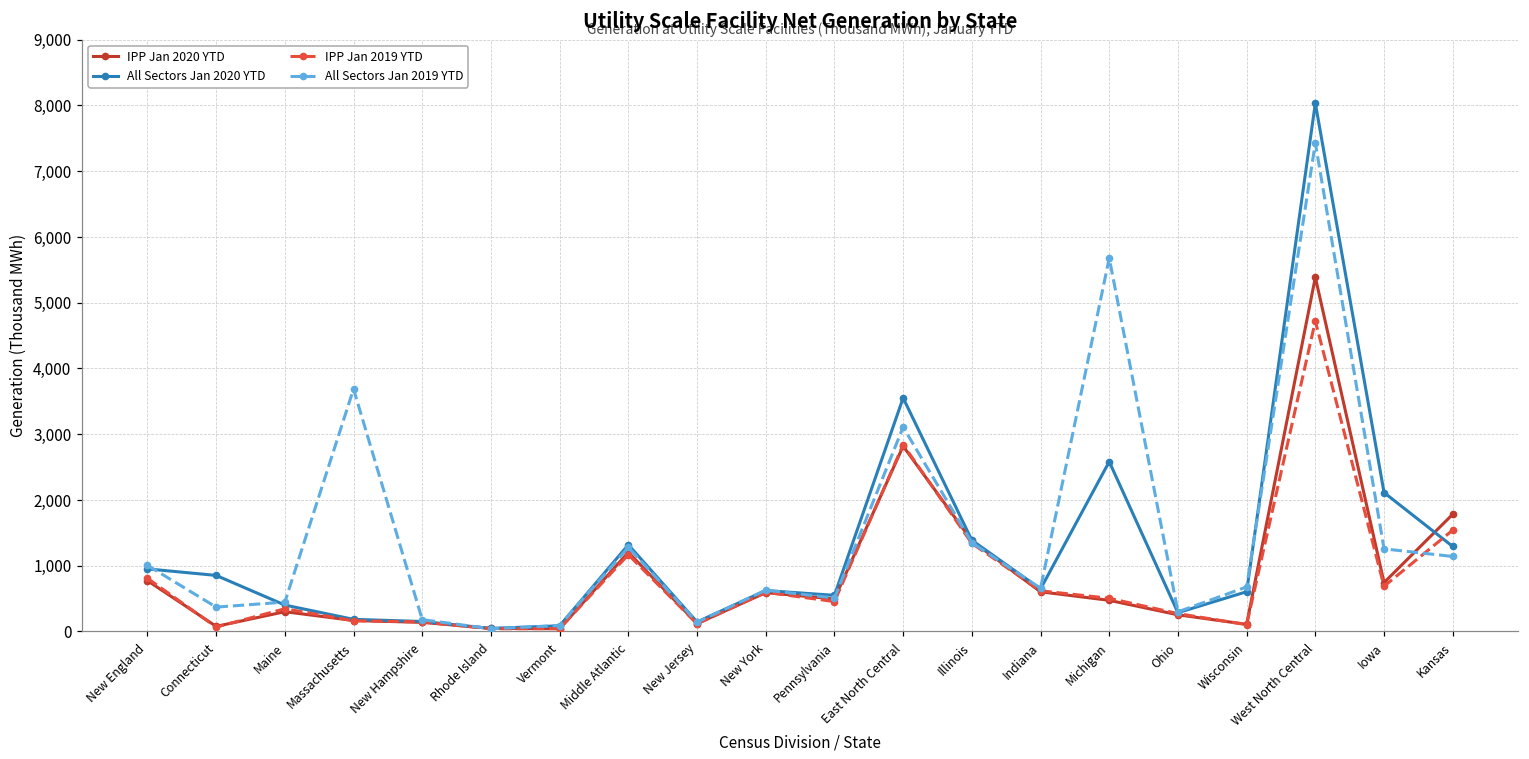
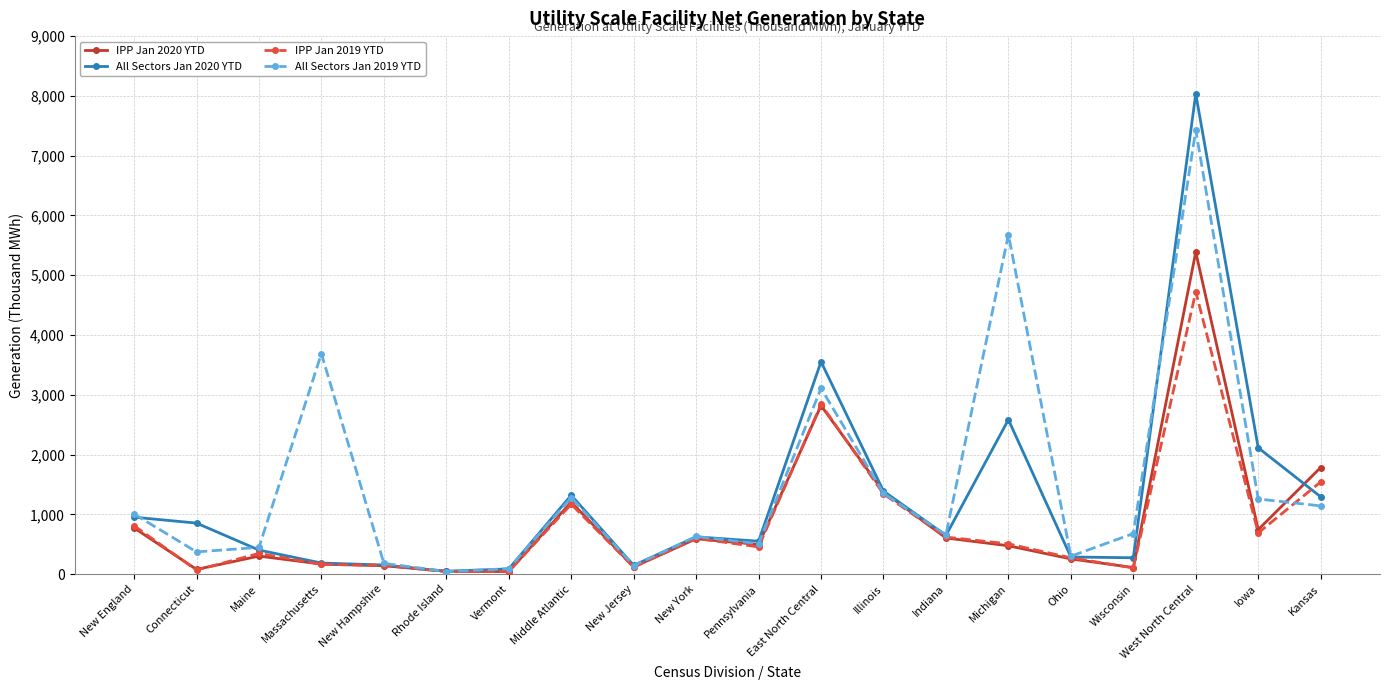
  {
    "All Sectors Jan 2020 YTD": {
      "New England": "1,000",
      "Connecticut": "900",
      "Maine": "400",
      "East North Central": "3,600",
      "Michigan": "2,600",
-     "Wisconsin": "600",
+     "Wisconsin": "300",
      "West North Central": "8,000",
      "Iowa": "2,100",
      "Kansas": "1,300"
    },
    "All Sectors Jan 2019 YTD": {
      "New England": "1,000",
      "Connecticut": "400",
      "Maine": "400",
      "Massachusetts": "3,700",
      "East North Central": "3,100",
      "Michigan": "5,700",
      "Wisconsin": "700",
      "West North Central": "7,400",
      "Iowa": "1,300",
      "Kansas": "1,100"
    }
  }
